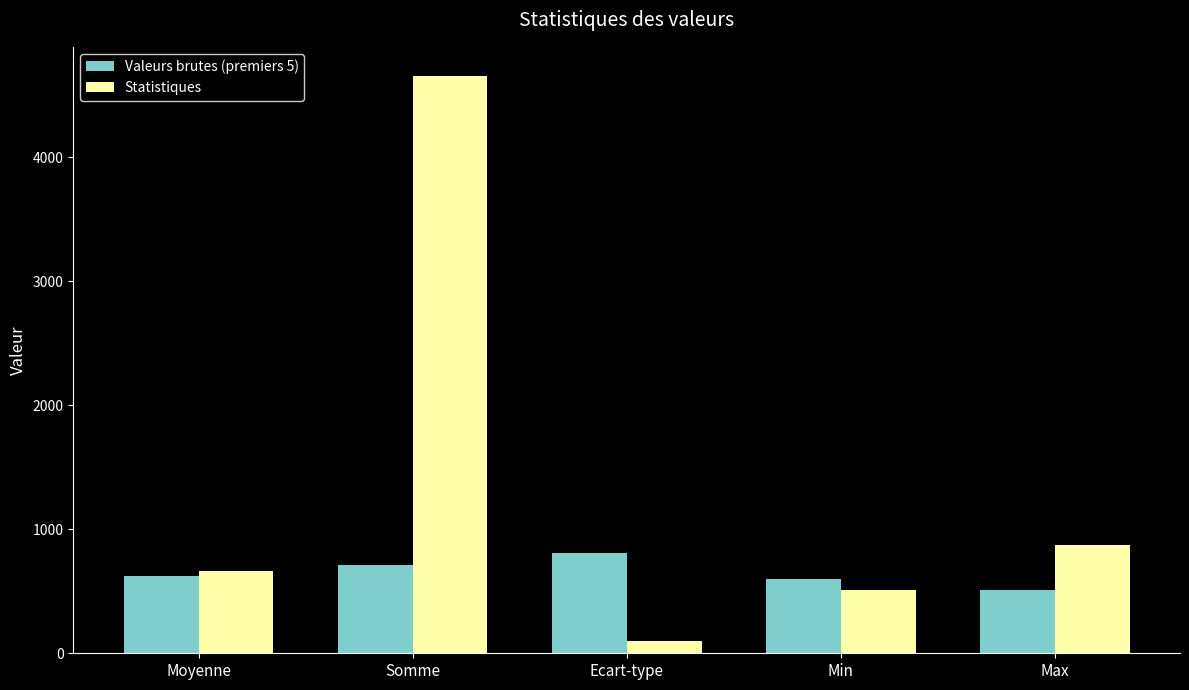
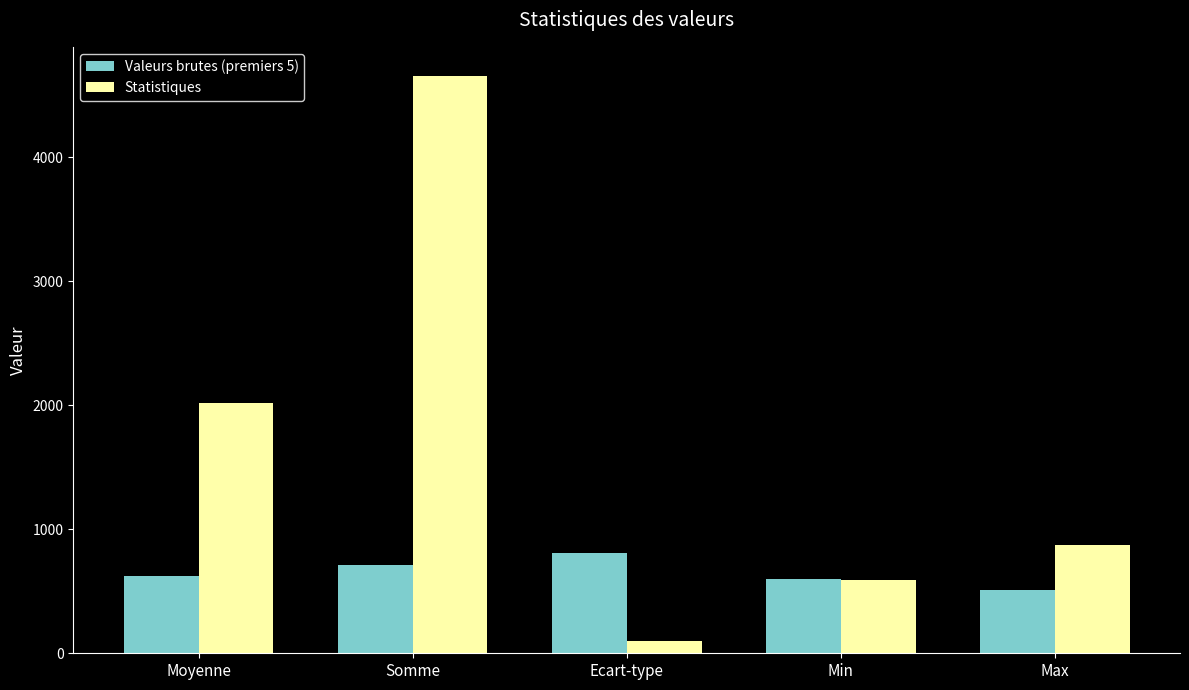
  {
    "Valeurs brutes (premiers 5)": {
      "Moyenne": 630,
      "Somme": 710,
      "Ecart-type": 810,
      "Min": 600,
      "Max": 510
    },
    "Statistiques": {
-     "Moyenne": 670,
+     "Moyenne": 2020,
      "Somme": 4660,
      "Ecart-type": 100,
-     "Min": 510,
+     "Min": 600,
      "Max": 870
    }
  }
